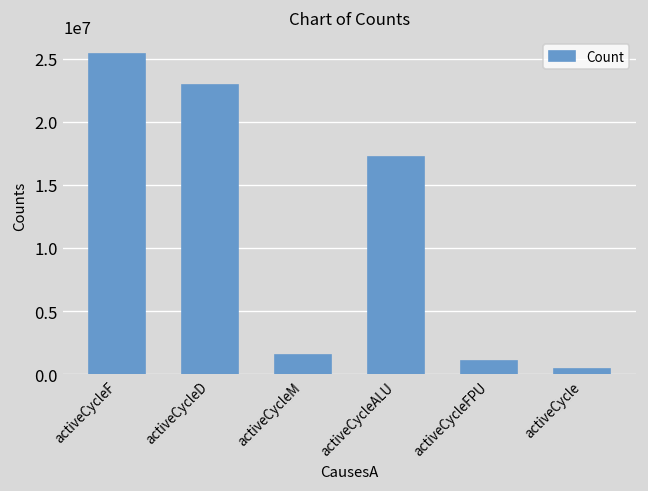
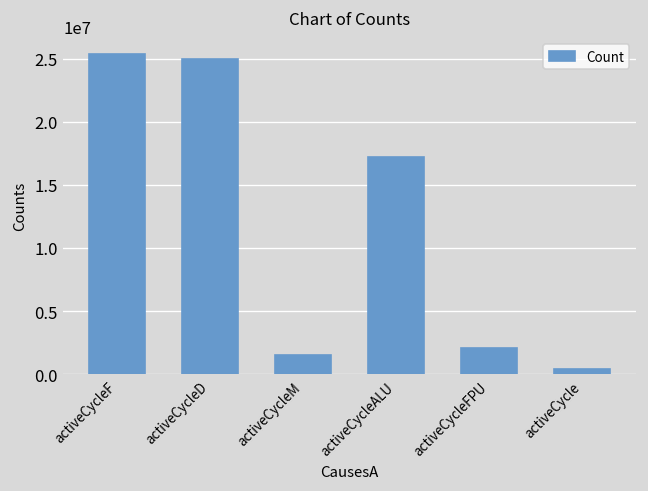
  {
    "activeCycleF": 25400000,
-   "activeCycleD": 22900000,
+   "activeCycleD": 25000000,
    "activeCycleM": 1500000,
    "activeCycleALU": 17200000,
-   "activeCycleFPU": 1100000,
+   "activeCycleFPU": 2100000,
    "activeCycle": 400000
  }
